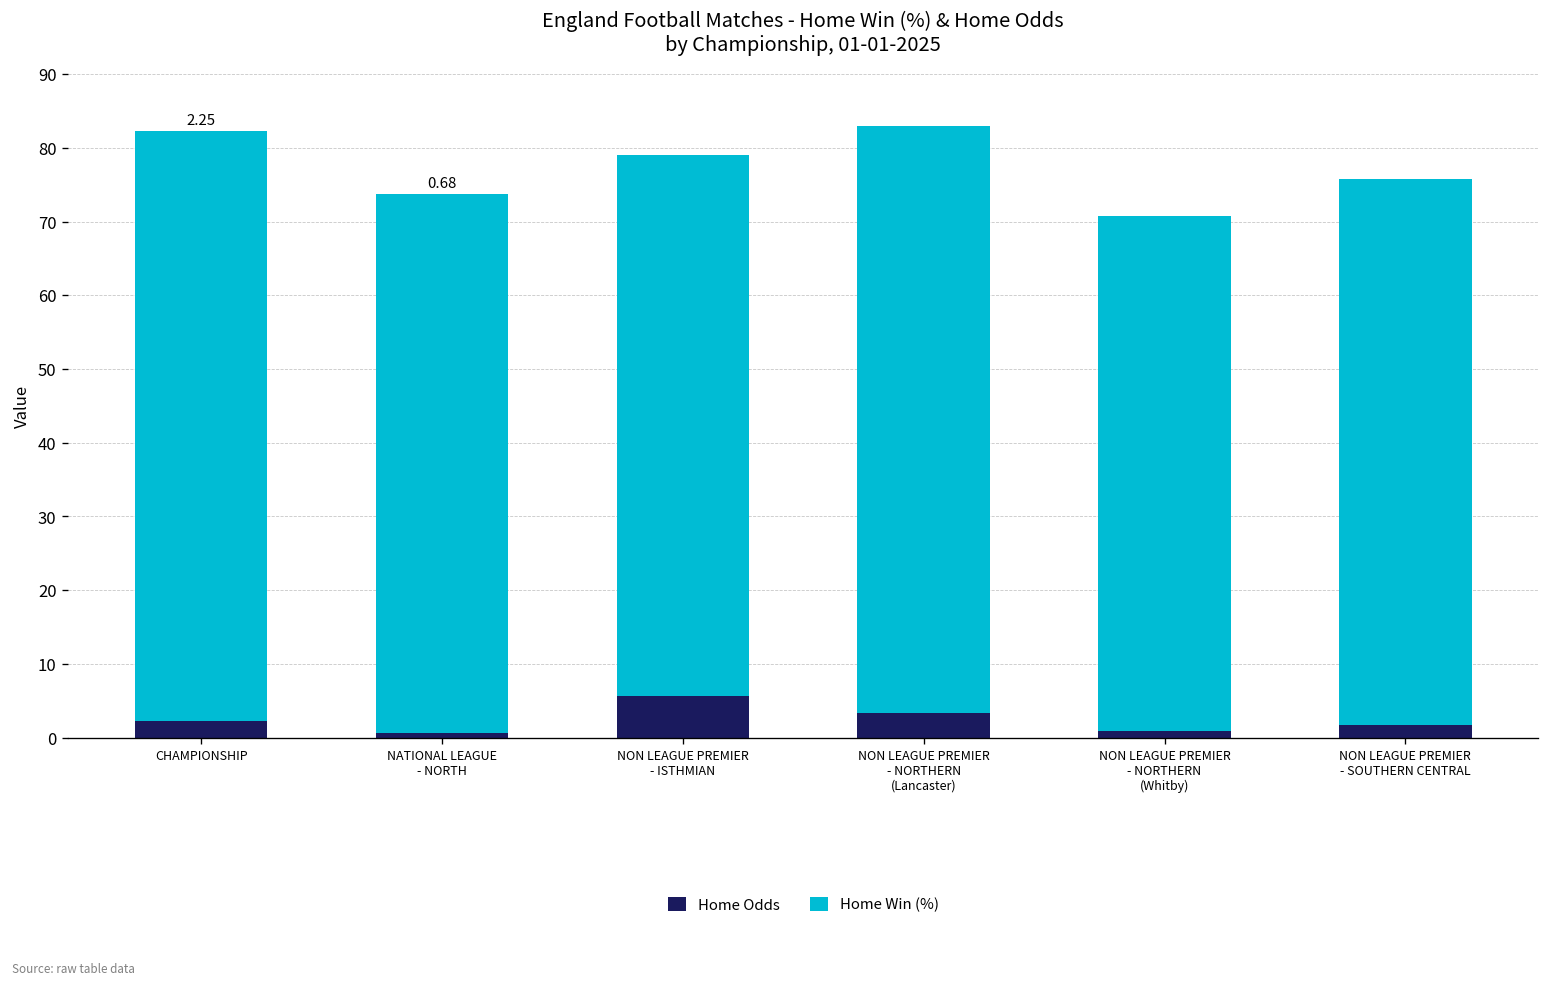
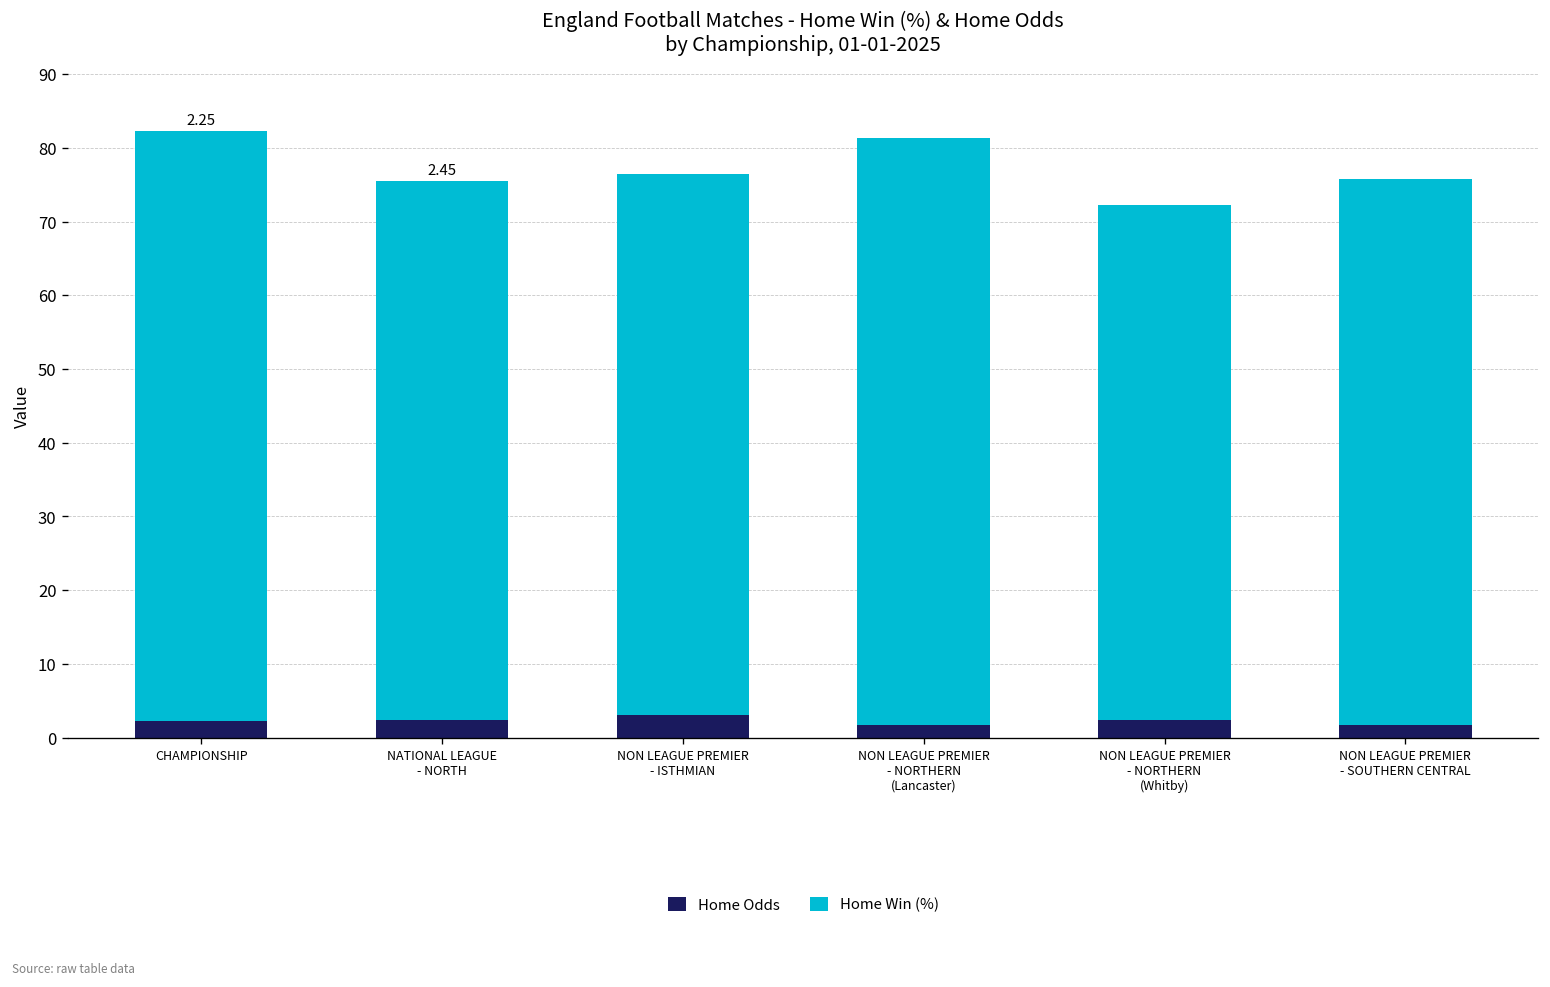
  {
    "Home Odds": {
-     "NATIONAL LEAGUE - NORTH": 0.68,
-     "NON LEAGUE PREMIER - ISTHMIAN": 6,
-     "NON LEAGUE PREMIER - NORTHERN (Lancaster)": 3,
-     "NON LEAGUE PREMIER - NORTHERN (Whitby)": 1
+     "NATIONAL LEAGUE - NORTH": 2.45,
+     "NON LEAGUE PREMIER - ISTHMIAN": 3,
+     "NON LEAGUE PREMIER - NORTHERN (Lancaster)": 2,
+     "NON LEAGUE PREMIER - NORTHERN (Whitby)": 2
    },
    "Home Win (%)": {
      "NON LEAGUE PREMIER - ISTHMIAN": 73,
      "NON LEAGUE PREMIER - NORTHERN (Lancaster)": 80,
      "NON LEAGUE PREMIER - NORTHERN (Whitby)": 70,
      "NON LEAGUE PREMIER - SOUTHERN CENTRAL": 74
    }
  }
